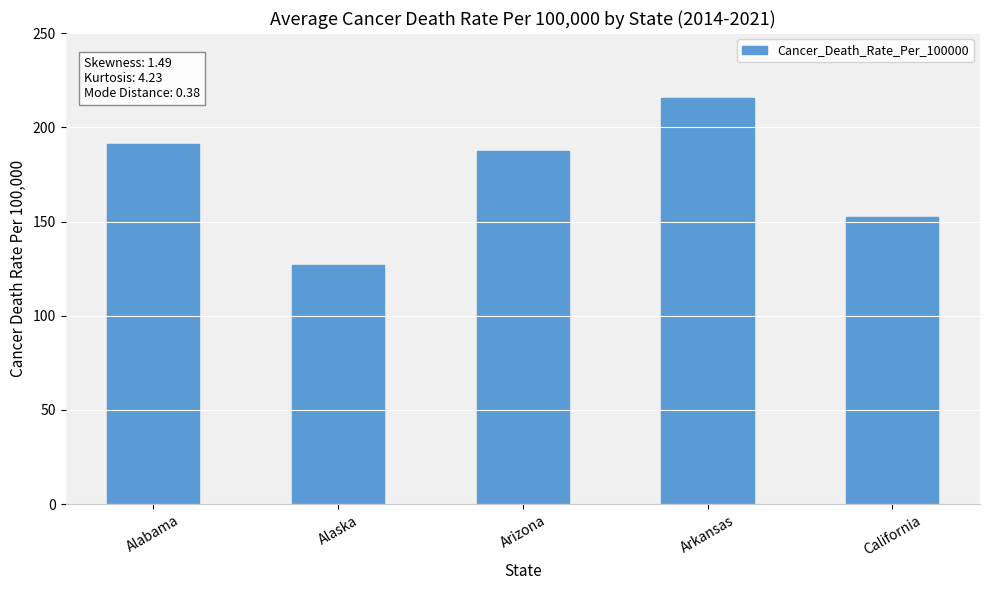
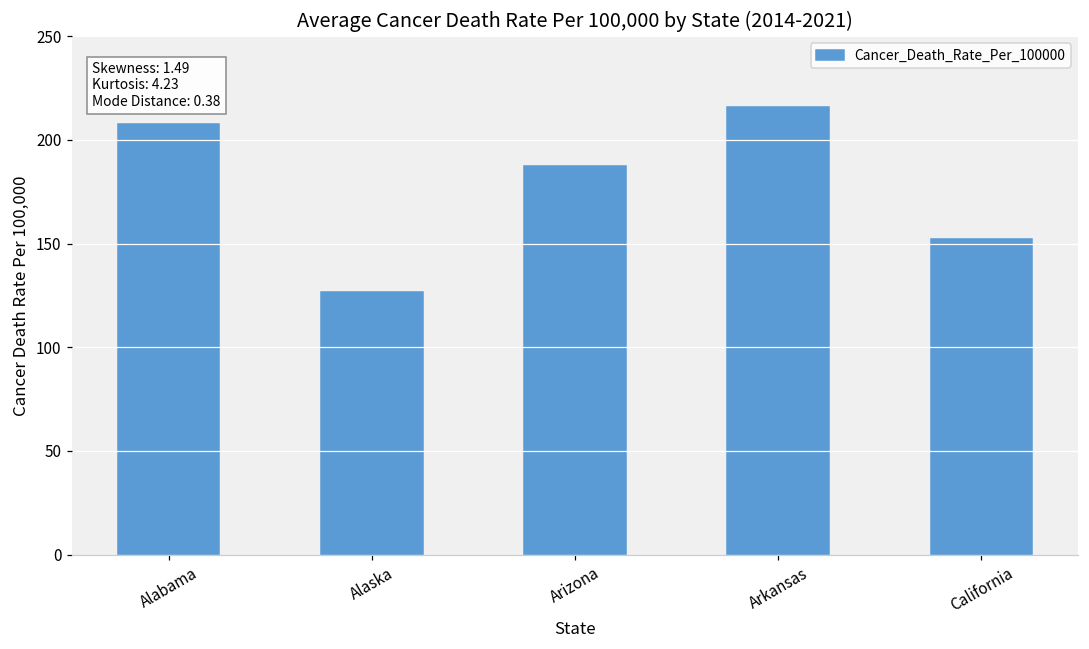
  {
-   "Alabama": 191,
+   "Alabama": 208,
    "Alaska": 127,
    "Arizona": 187,
    "Arkansas": 216,
    "California": 152
  }
